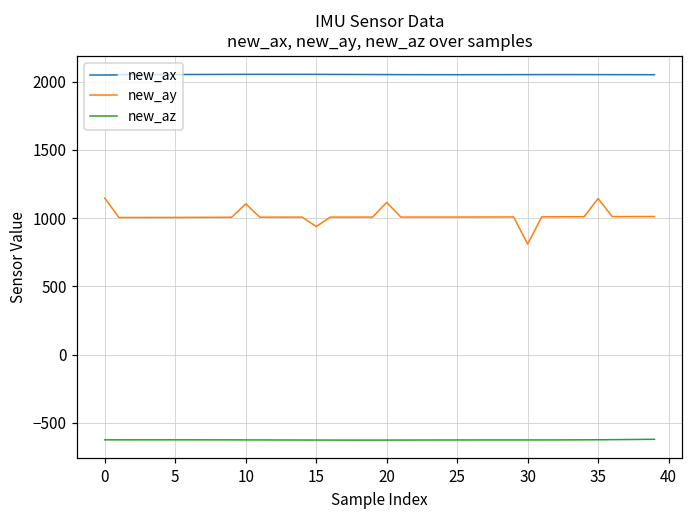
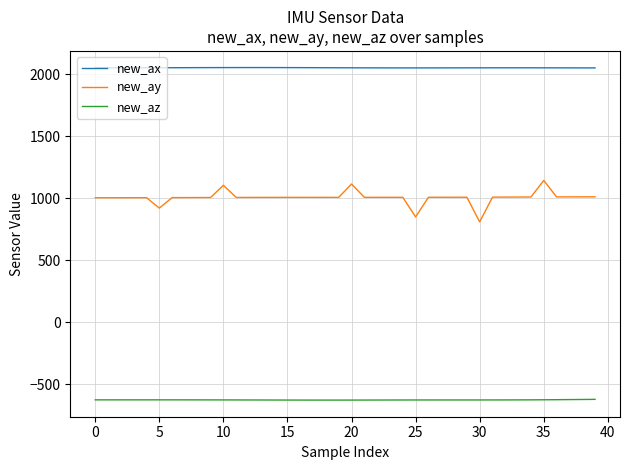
  {
    "new_ax": {
      "10": 2050,
      "15": 2050,
      "20": 2050,
      "25": 2050,
      "30": 2050,
      "35": 2050
    },
    "new_ay": {
-     "0": 1150,
-     "5": 1010,
+     "0": 1000,
+     "5": 920,
      "10": 1110,
-     "15": 940,
+     "15": 1010,
      "20": 1120,
-     "25": 1010,
+     "25": 850,
      "30": 810,
      "35": 1140
    },
    "new_az": {
      "0": -620,
      "5": -620,
      "10": -620,
      "15": -630,
      "20": -630,
      "25": -620,
      "30": -620,
      "35": -620
    }
  }
